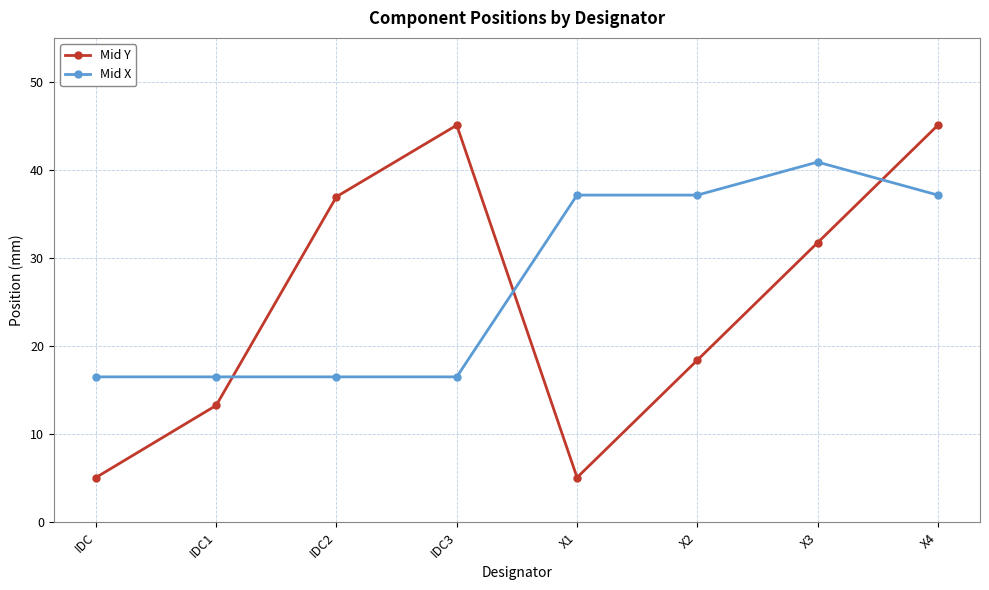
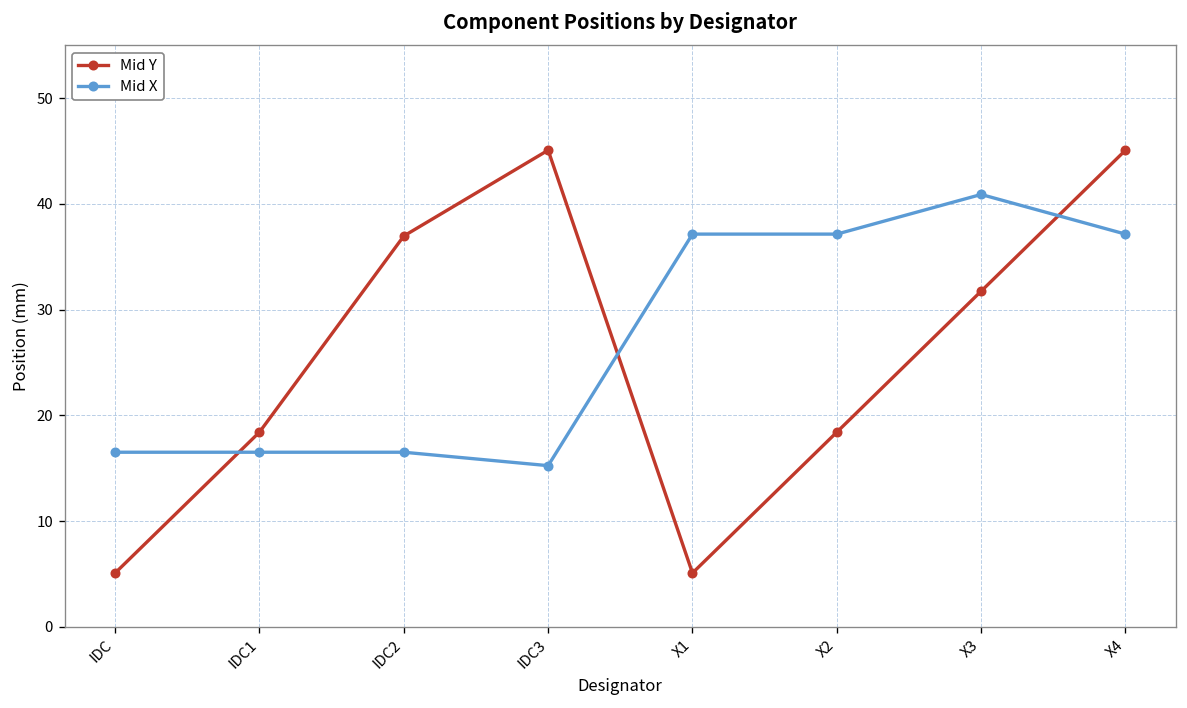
  {
    "Mid Y": {
      "IDC": 5,
-     "IDC1": 13,
+     "IDC1": 18,
      "IDC2": 37,
      "IDC3": 45,
      "X1": 5,
      "X2": 18,
      "X3": 32,
      "X4": 45
    },
    "Mid X": {
      "IDC": 17,
      "IDC1": 17,
      "IDC2": 17,
-     "IDC3": 17,
+     "IDC3": 15,
      "X1": 37,
      "X2": 37,
      "X3": 41,
      "X4": 37
    }
  }
